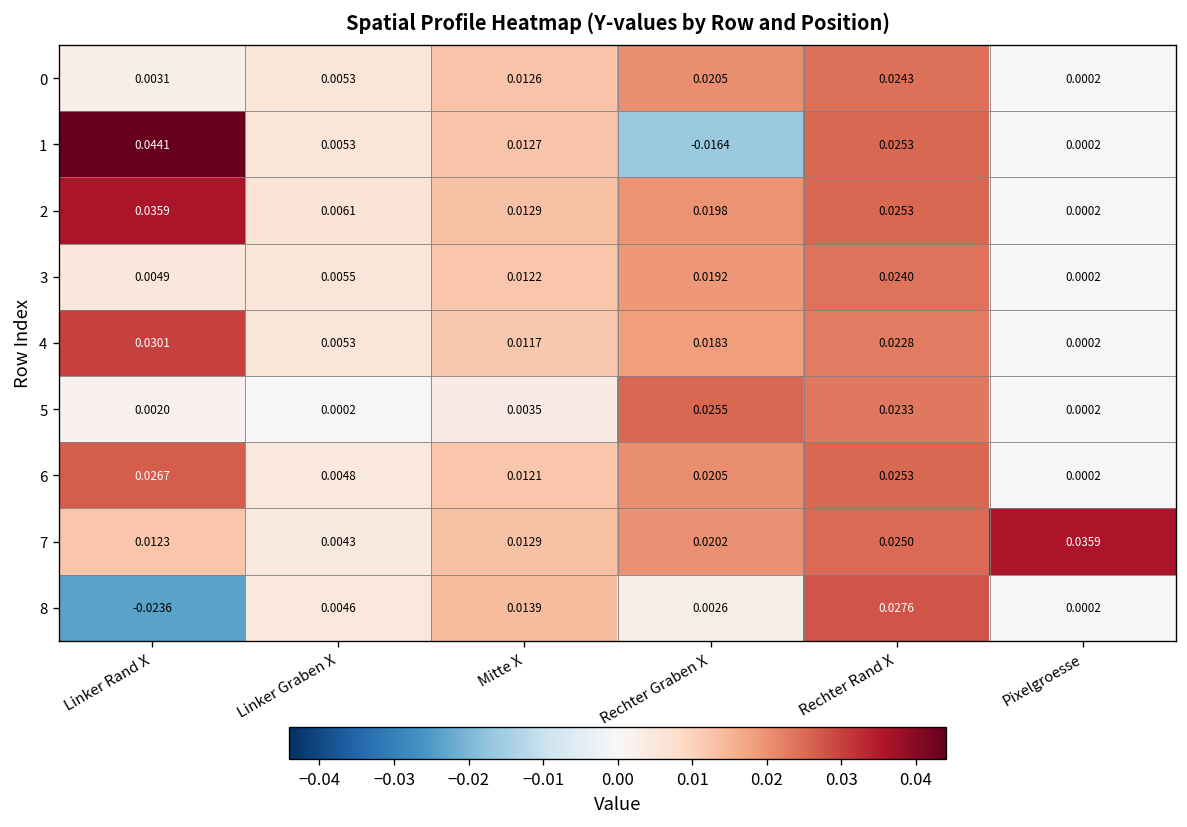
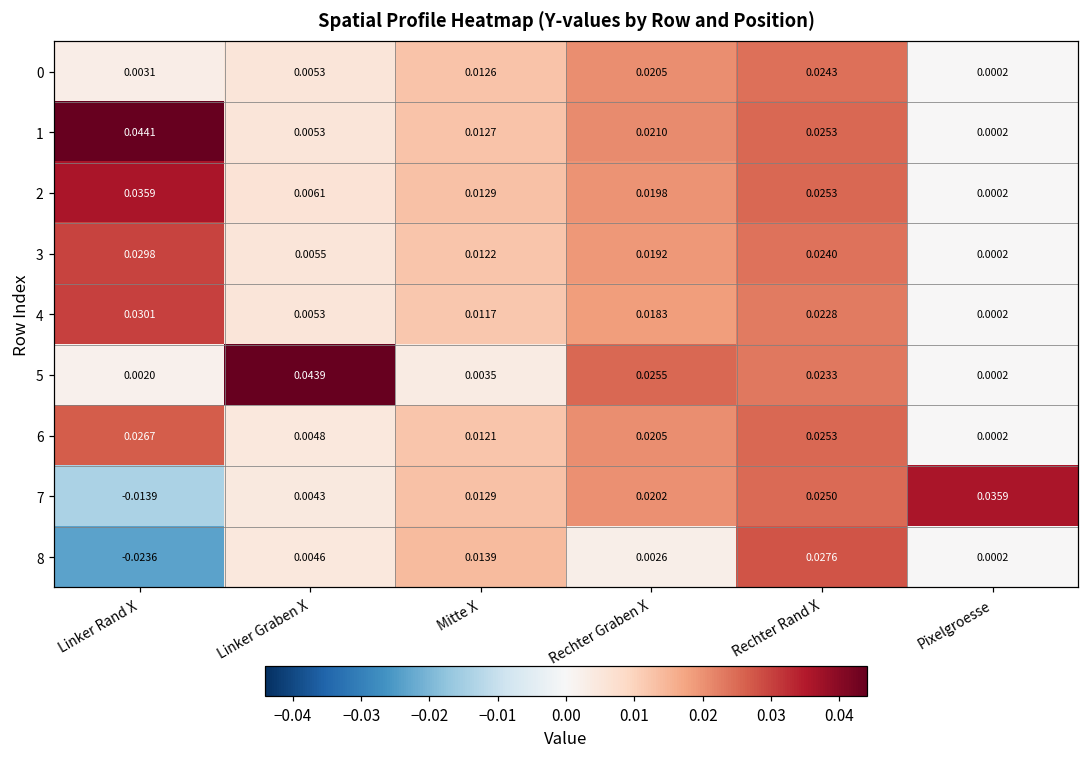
  {
    "0": {
      "Linker Rand X": 0.0031,
      "Linker Graben X": 0.0053,
      "Mitte X": 0.0126,
      "Rechter Graben X": 0.0205,
      "Rechter Rand X": 0.0243,
      "Pixelgroesse": 0.0002
    },
    "1": {
      "Linker Rand X": 0.0441,
      "Linker Graben X": 0.0053,
      "Mitte X": 0.0127,
-     "Rechter Graben X": -0.0164,
+     "Rechter Graben X": 0.0210,
      "Rechter Rand X": 0.0253,
      "Pixelgroesse": 0.0002
    },
    "2": {
      "Linker Rand X": 0.0359,
      "Linker Graben X": 0.0061,
      "Mitte X": 0.0129,
      "Rechter Graben X": 0.0198,
      "Rechter Rand X": 0.0253,
      "Pixelgroesse": 0.0002
    },
    "3": {
-     "Linker Rand X": 0.0049,
+     "Linker Rand X": 0.0298,
      "Linker Graben X": 0.0055,
      "Mitte X": 0.0122,
      "Rechter Graben X": 0.0192,
      "Rechter Rand X": 0.0240,
      "Pixelgroesse": 0.0002
    },
    "4": {
      "Linker Rand X": 0.0301,
      "Linker Graben X": 0.0053,
      "Mitte X": 0.0117,
      "Rechter Graben X": 0.0183,
      "Rechter Rand X": 0.0228,
      "Pixelgroesse": 0.0002
    },
    "5": {
      "Linker Rand X": 0.0020,
-     "Linker Graben X": 0.0002,
+     "Linker Graben X": 0.0439,
      "Mitte X": 0.0035,
      "Rechter Graben X": 0.0255,
      "Rechter Rand X": 0.0233,
      "Pixelgroesse": 0.0002
    },
    "6": {
      "Linker Rand X": 0.0267,
      "Linker Graben X": 0.0048,
      "Mitte X": 0.0121,
      "Rechter Graben X": 0.0205,
      "Rechter Rand X": 0.0253,
      "Pixelgroesse": 0.0002
    },
    "7": {
-     "Linker Rand X": 0.0123,
+     "Linker Rand X": -0.0139,
      "Linker Graben X": 0.0043,
      "Mitte X": 0.0129,
      "Rechter Graben X": 0.0202,
      "Rechter Rand X": 0.0250,
      "Pixelgroesse": 0.0359
    },
    "8": {
      "Linker Rand X": -0.0236,
      "Linker Graben X": 0.0046,
      "Mitte X": 0.0139,
      "Rechter Graben X": 0.0026,
      "Rechter Rand X": 0.0276,
      "Pixelgroesse": 0.0002
    }
  }
